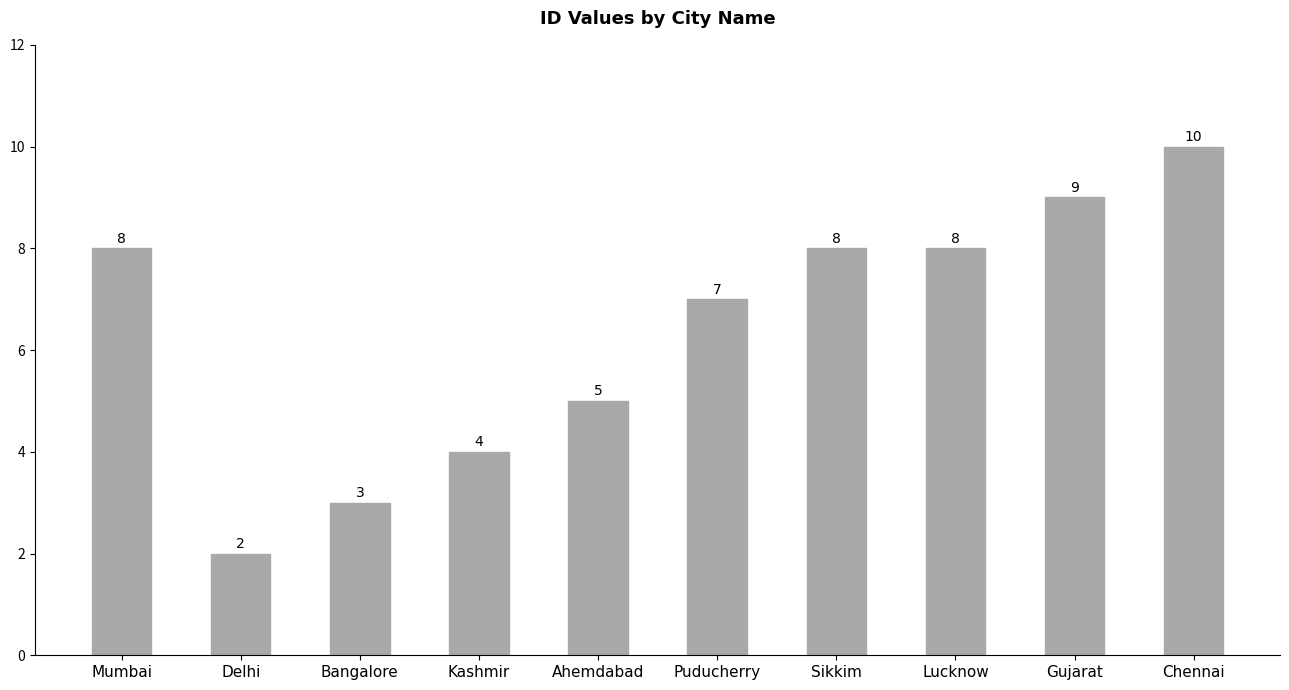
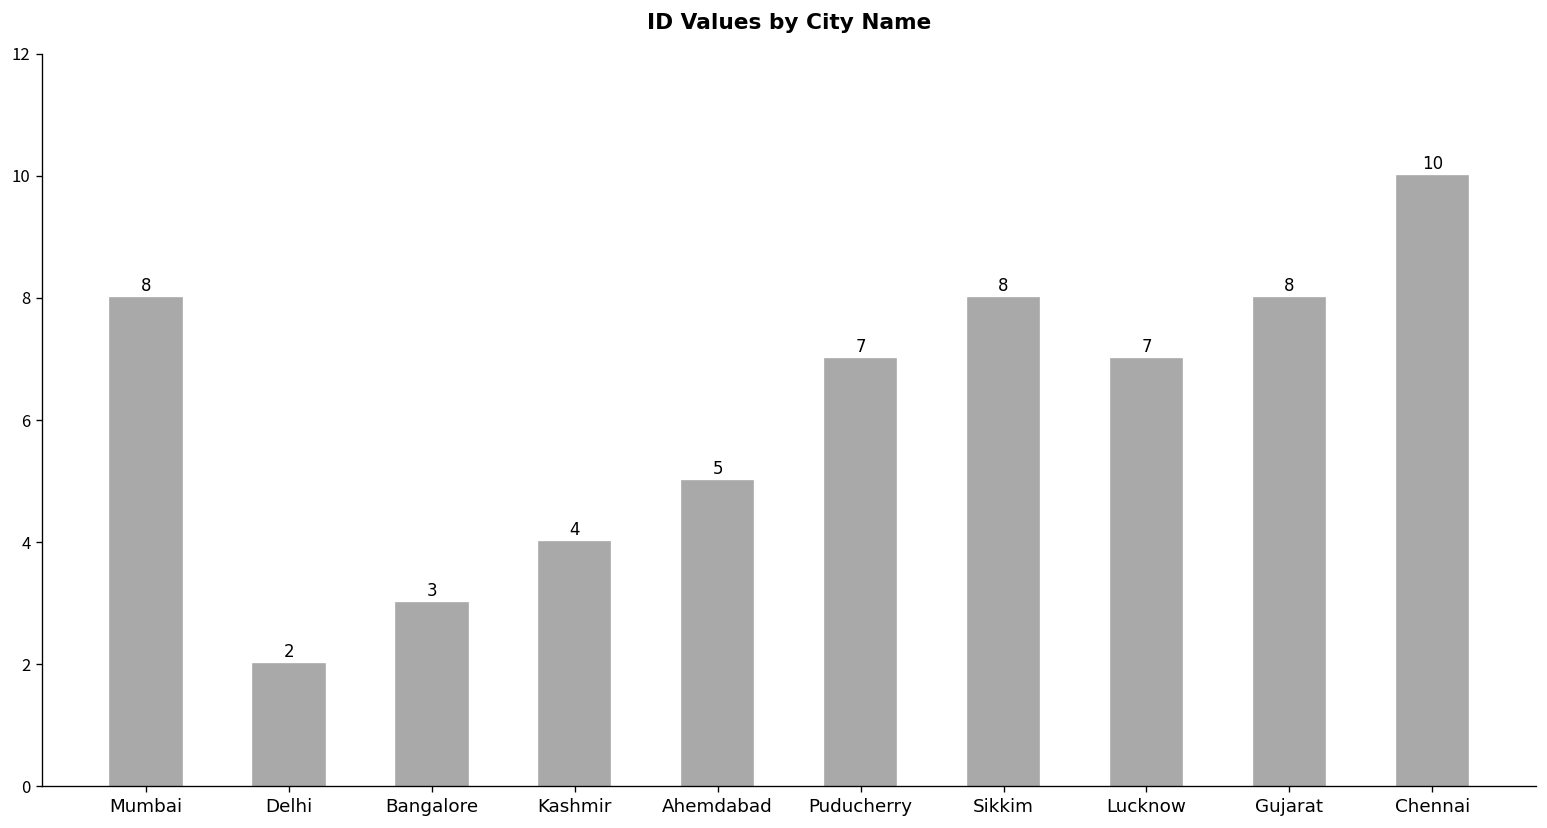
  {
    "Mumbai": 8,
    "Delhi": 2,
    "Bangalore": 3,
    "Kashmir": 4,
    "Ahemdabad": 5,
    "Puducherry": 7,
    "Sikkim": 8,
-   "Lucknow": 8,
-   "Gujarat": 9,
+   "Lucknow": 7,
+   "Gujarat": 8,
    "Chennai": 10
  }
